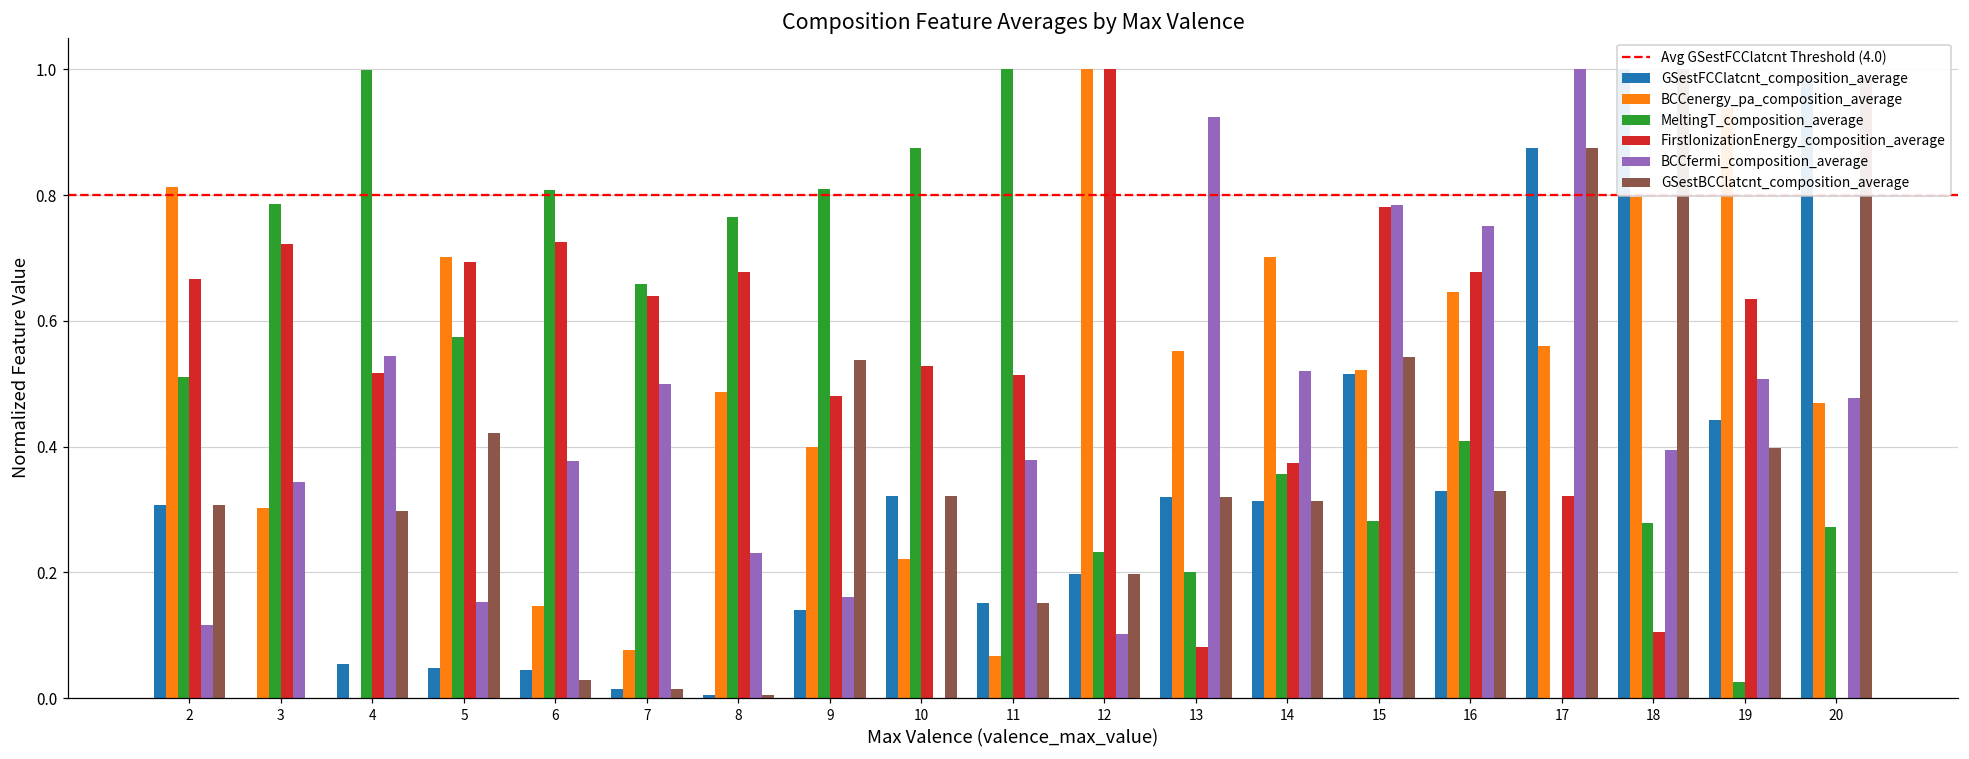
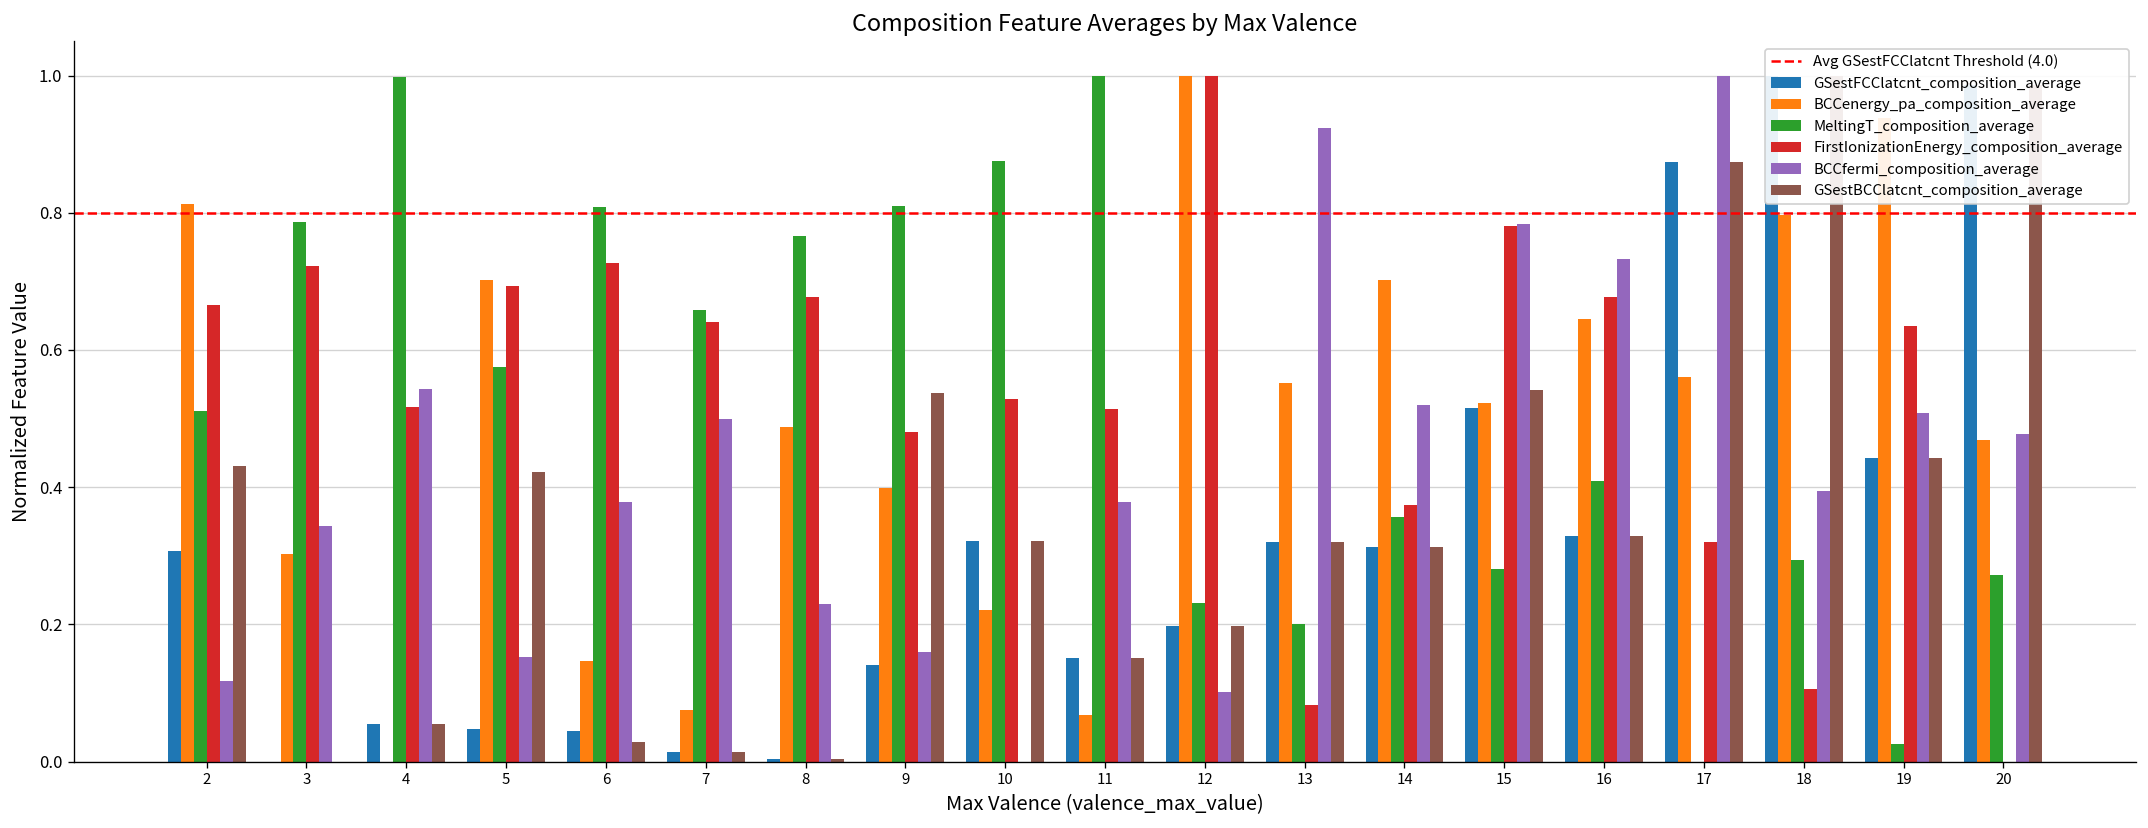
  {
    "GSestFCClatcnt_composition_average": {
      "2": 0.31,
      "3": 0.00,
      "4": 0.05,
      "5": 0.05,
      "6": 0.04,
      "7": 0.01,
      "8": 0.00,
      "9": 0.14,
      "10": 0.32,
      "11": 0.15,
      "12": 0.20,
      "13": 0.32,
      "14": 0.31,
      "15": 0.52,
      "16": 0.33,
      "17": 0.87,
      "19": 0.44
    },
    "BCCenergy_pa_composition_average": {
      "2": 0.81,
      "3": 0.30,
      "4": 0.00,
      "5": 0.70,
      "6": 0.15,
      "7": 0.08,
      "8": 0.49,
      "9": 0.40,
      "10": 0.22,
      "11": 0.07,
      "12": 1.00,
      "13": 0.55,
      "14": 0.70,
      "15": 0.52,
      "16": 0.65,
      "17": 0.56,
      "18": 0.80,
      "20": 0.47
    },
    "MeltingT_composition_average": {
      "2": 0.51,
      "3": 0.79,
      "4": 1.00,
      "5": 0.57,
      "6": 0.81,
      "7": 0.66,
      "8": 0.77,
      "9": 0.81,
      "10": 0.88,
      "11": 1.00,
      "12": 0.23,
      "13": 0.20,
      "14": 0.36,
      "15": 0.28,
      "16": 0.41,
      "17": 0.00,
-     "18": 0.28,
+     "18": 0.29,
      "19": 0.03,
      "20": 0.27
    },
    "FirstIonizationEnergy_composition_average": {
      "2": 0.67,
      "3": 0.72,
      "4": 0.52,
      "5": 0.69,
      "6": 0.73,
      "7": 0.64,
      "8": 0.68,
      "9": 0.48,
      "10": 0.53,
      "11": 0.51,
      "12": 1.00,
      "13": 0.08,
      "14": 0.37,
      "15": 0.78,
      "16": 0.68,
      "17": 0.32,
      "18": 0.11,
      "19": 0.63,
      "20": 0.00
    },
    "BCCfermi_composition_average": {
      "2": 0.12,
      "3": 0.34,
      "4": 0.54,
      "5": 0.15,
      "6": 0.38,
      "7": 0.50,
      "8": 0.23,
      "9": 0.16,
      "10": 0.00,
      "11": 0.38,
      "12": 0.10,
      "13": 0.92,
      "14": 0.52,
      "15": 0.78,
-     "16": 0.75,
+     "16": 0.73,
      "17": 1.00,
      "18": 0.39,
      "19": 0.51,
      "20": 0.48
    },
    "GSestBCClatcnt_composition_average": {
-     "2": 0.31,
+     "2": 0.43,
      "3": 0.00,
-     "4": 0.30,
+     "4": 0.05,
      "5": 0.42,
      "6": 0.03,
      "7": 0.01,
      "8": 0.00,
      "9": 0.54,
      "10": 0.32,
      "11": 0.15,
      "12": 0.20,
      "13": 0.32,
      "14": 0.31,
      "15": 0.54,
      "16": 0.33,
      "17": 0.87,
-     "19": 0.40
+     "19": 0.44
    }
  }
